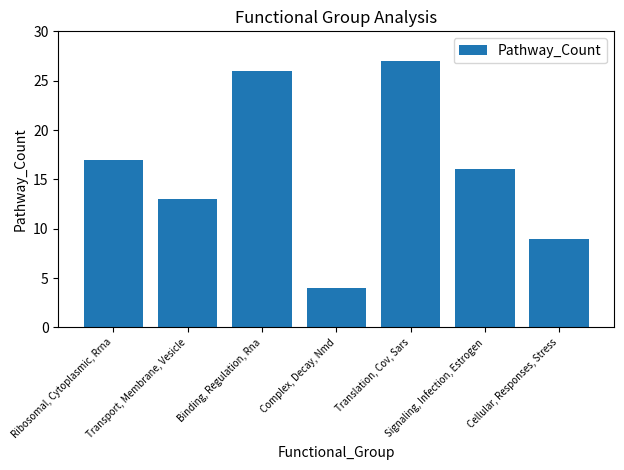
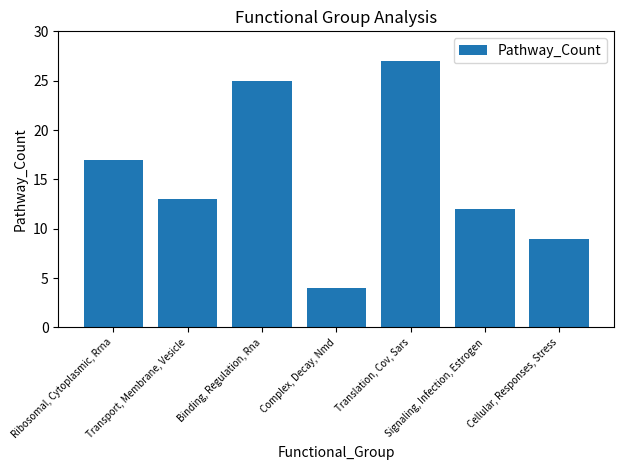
  {
    "Ribosomal, Cytoplasmic, Rrna": 17,
    "Transport, Membrane, Vesicle": 13,
-   "Binding, Regulation, Rna": 26,
+   "Binding, Regulation, Rna": 25,
    "Complex, Decay, Nmd": 4,
    "Translation, Cov, Sars": 27,
-   "Signaling, Infection, Estrogen": 16,
+   "Signaling, Infection, Estrogen": 12,
    "Cellular, Responses, Stress": 9
  }
